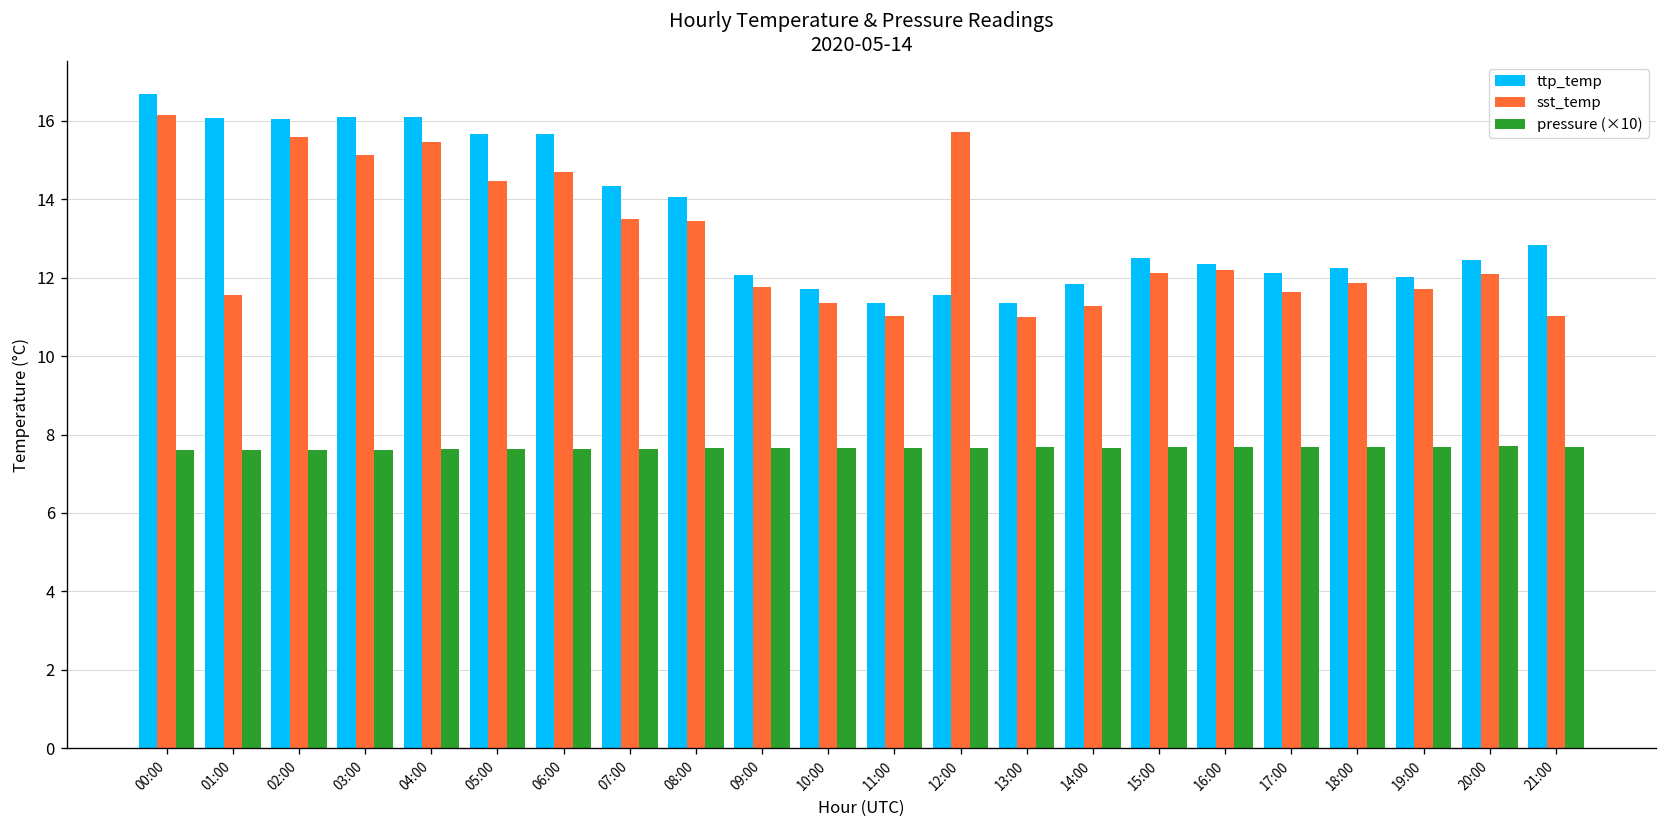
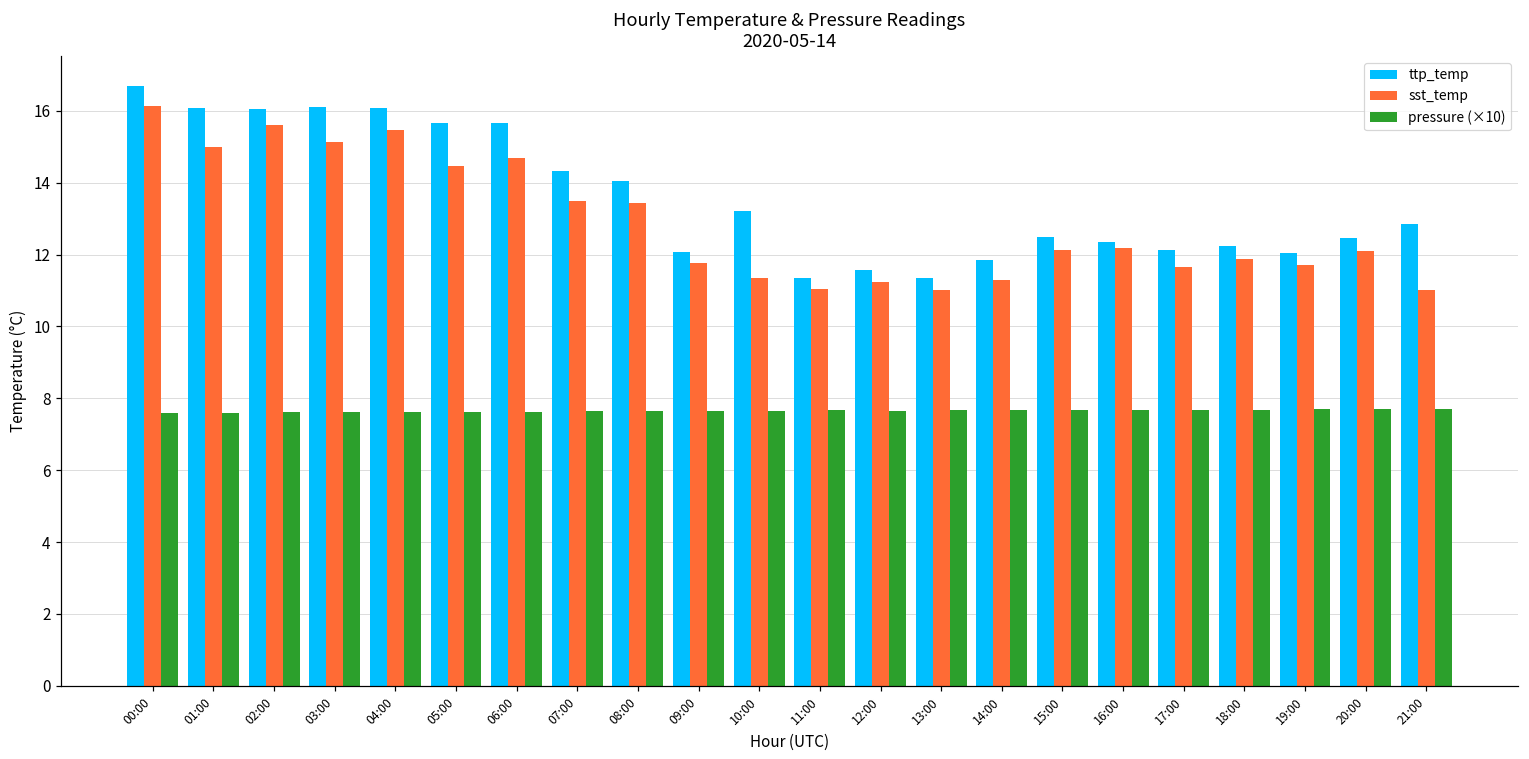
  {
    "ttp_temp": {
      "00:00": 16.7,
      "01:00": 16.1,
      "02:00": 16.1,
      "03:00": 16.1,
      "04:00": 16.1,
      "05:00": 15.7,
      "06:00": 15.7,
      "07:00": 14.3,
      "08:00": 14.1,
      "09:00": 12.1,
-     "10:00": 11.7,
+     "10:00": 13.2,
      "11:00": 11.3,
      "12:00": 11.6,
      "13:00": 11.3,
      "14:00": 11.8,
      "15:00": 12.5,
      "16:00": 12.4,
      "17:00": 12.1,
      "18:00": 12.2,
      "19:00": 12.0,
      "20:00": 12.4,
      "21:00": 12.8
    },
    "sst_temp": {
      "00:00": 16.1,
-     "01:00": 11.6,
+     "01:00": 15.0,
      "02:00": 15.6,
      "03:00": 15.1,
      "04:00": 15.5,
      "05:00": 14.5,
      "06:00": 14.7,
      "07:00": 13.5,
      "08:00": 13.4,
      "09:00": 11.8,
      "10:00": 11.3,
      "11:00": 11.0,
-     "12:00": 15.7,
+     "12:00": 11.2,
      "13:00": 11.0,
      "14:00": 11.3,
      "15:00": 12.1,
      "16:00": 12.2,
      "17:00": 11.6,
      "18:00": 11.9,
      "19:00": 11.7,
      "20:00": 12.1,
      "21:00": 11.0
    },
    "pressure (×10)": {
      "00:00": 7.6,
      "01:00": 7.6,
      "02:00": 7.6,
      "03:00": 7.6,
      "04:00": 7.6,
      "05:00": 7.6,
      "06:00": 7.6,
      "07:00": 7.6,
      "08:00": 7.6,
      "09:00": 7.7,
      "10:00": 7.7,
      "11:00": 7.7,
      "12:00": 7.7,
      "13:00": 7.7,
      "14:00": 7.7,
      "15:00": 7.7,
      "16:00": 7.7,
      "17:00": 7.7,
      "18:00": 7.7,
      "19:00": 7.7,
      "20:00": 7.7,
      "21:00": 7.7
    }
  }
